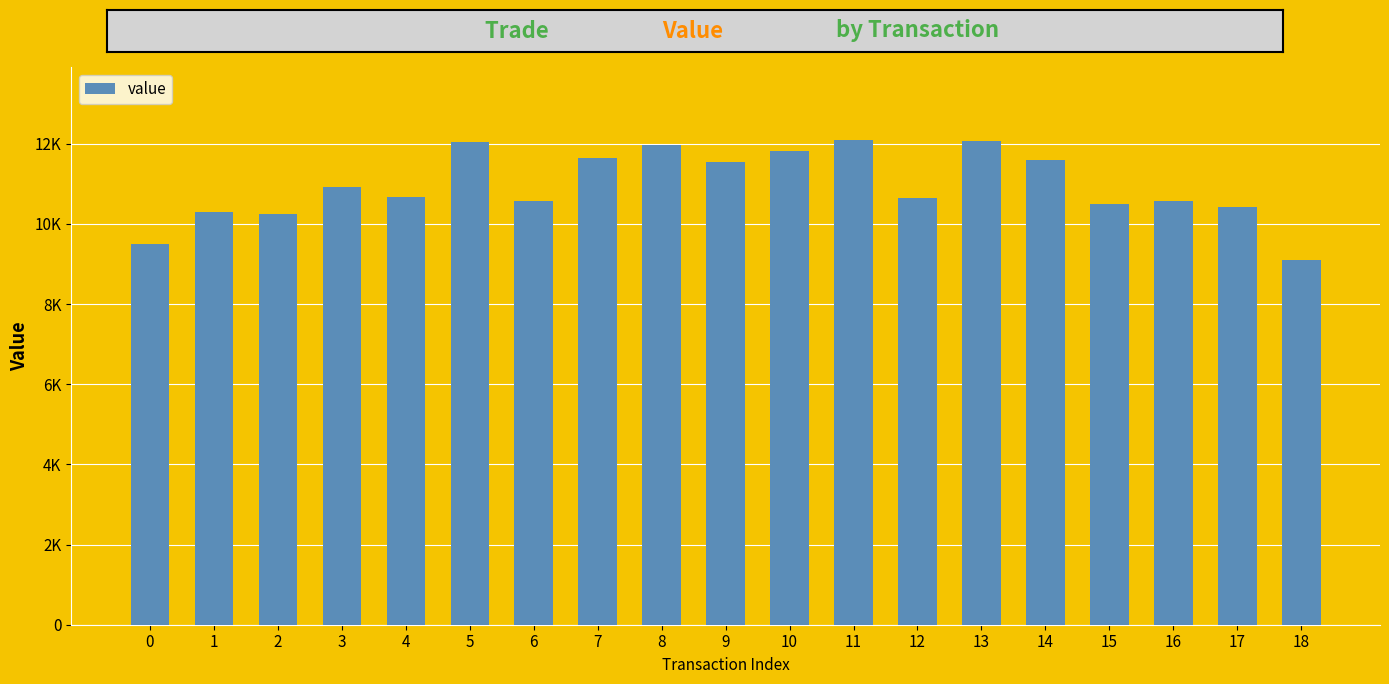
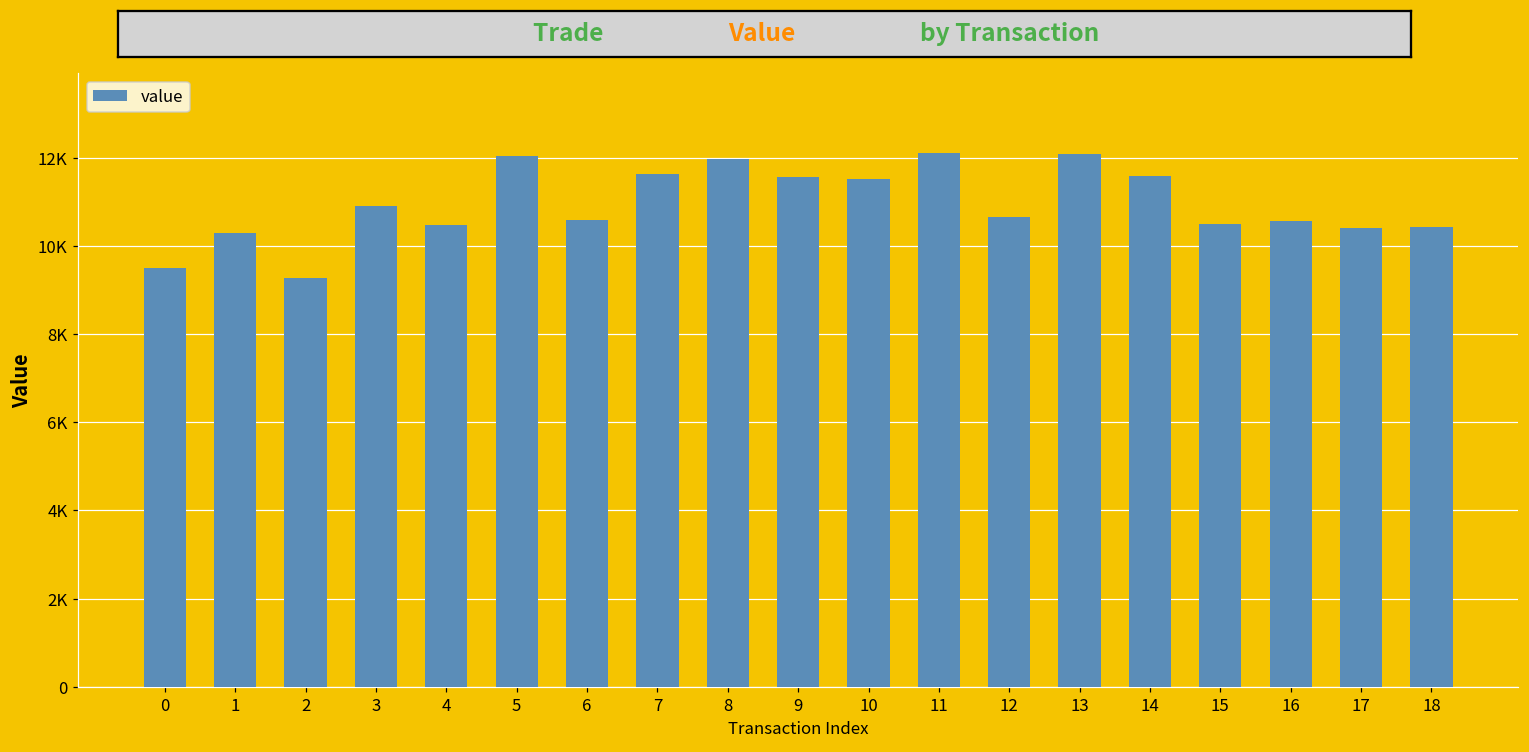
  {
    "0": 9500,
    "1": 10300,
-   "2": 10300,
+   "2": 9300,
    "3": 10900,
-   "4": 10700,
+   "4": 10500,
    "5": 12000,
    "6": 10600,
    "7": 11600,
    "8": 12000,
    "9": 11600,
-   "10": 11800,
+   "10": 11500,
    "11": 12100,
    "12": 10700,
    "13": 12100,
    "14": 11600,
    "15": 10500,
    "16": 10600,
    "17": 10400,
-   "18": 9100
+   "18": 10400
  }
